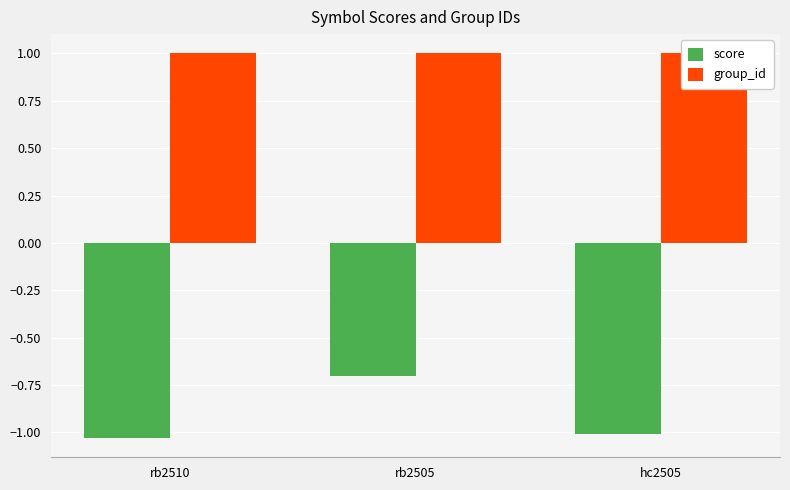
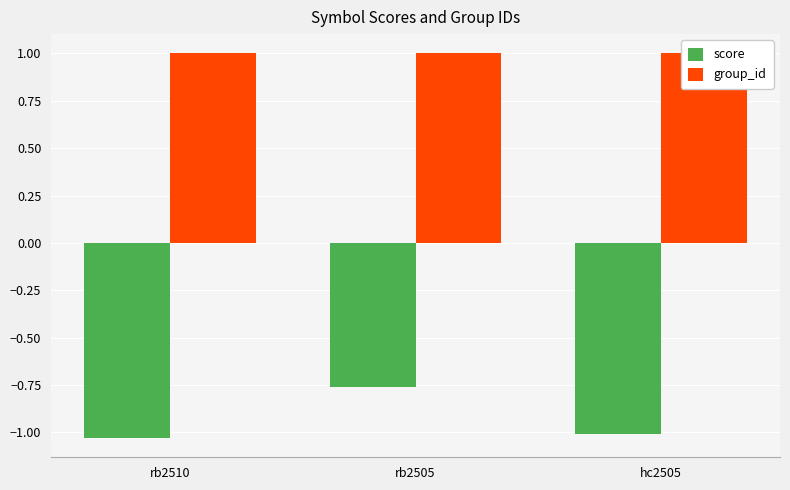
  {
    "score": {
      "rb2510": -1.03,
-     "rb2505": -0.70,
+     "rb2505": -0.76,
      "hc2505": -1.01
    },
    "group_id": {
      "rb2510": 1.00,
      "rb2505": 1.00
    }
  }
